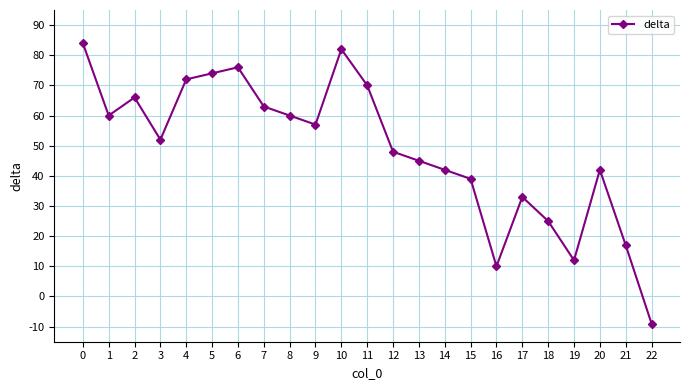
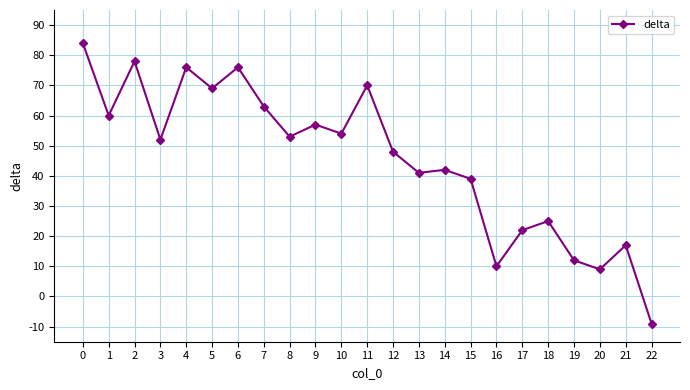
  {
    "0": 84,
    "1": 60,
-   "2": 66,
+   "2": 78,
    "3": 52,
-   "4": 72,
-   "5": 74,
+   "4": 76,
+   "5": 69,
    "6": 76,
    "7": 63,
-   "8": 60,
+   "8": 53,
    "9": 57,
-   "10": 82,
+   "10": 54,
    "11": 70,
    "12": 48,
-   "13": 45,
+   "13": 41,
    "14": 42,
    "15": 39,
    "16": 10,
-   "17": 33,
+   "17": 22,
    "18": 25,
    "19": 12,
-   "20": 42,
+   "20": 9,
    "21": 17,
    "22": -9
  }
